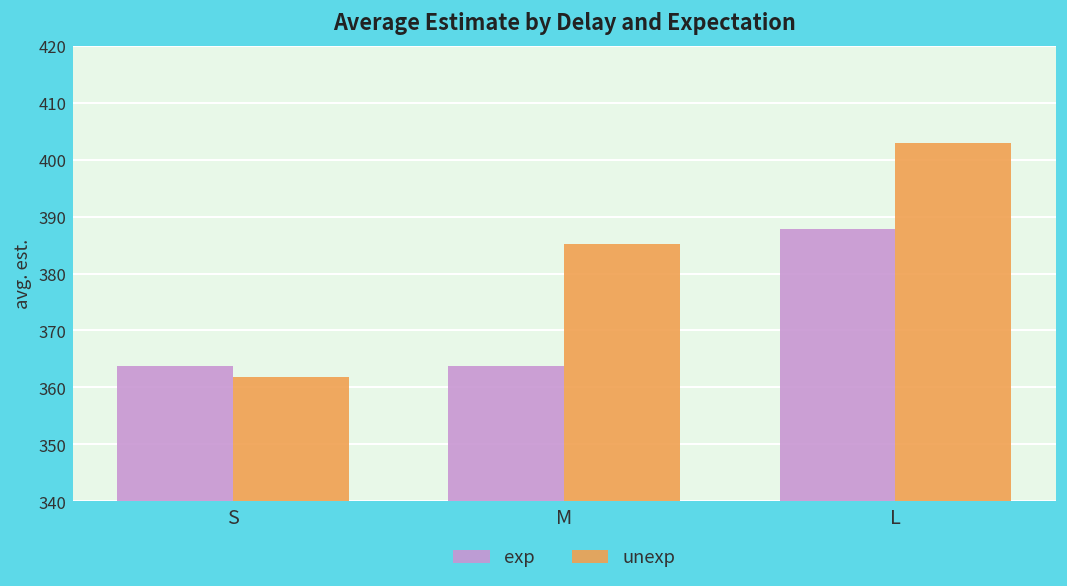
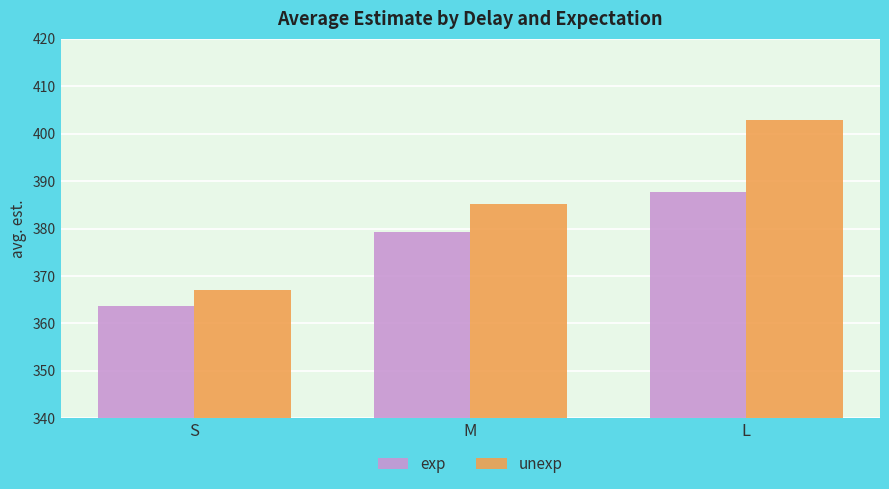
  {
    "exp": {
      "S": 364,
-     "M": 364,
+     "M": 379,
      "L": 388
    },
    "unexp": {
-     "S": 362,
+     "S": 367,
      "M": 385,
      "L": 403
    }
  }
